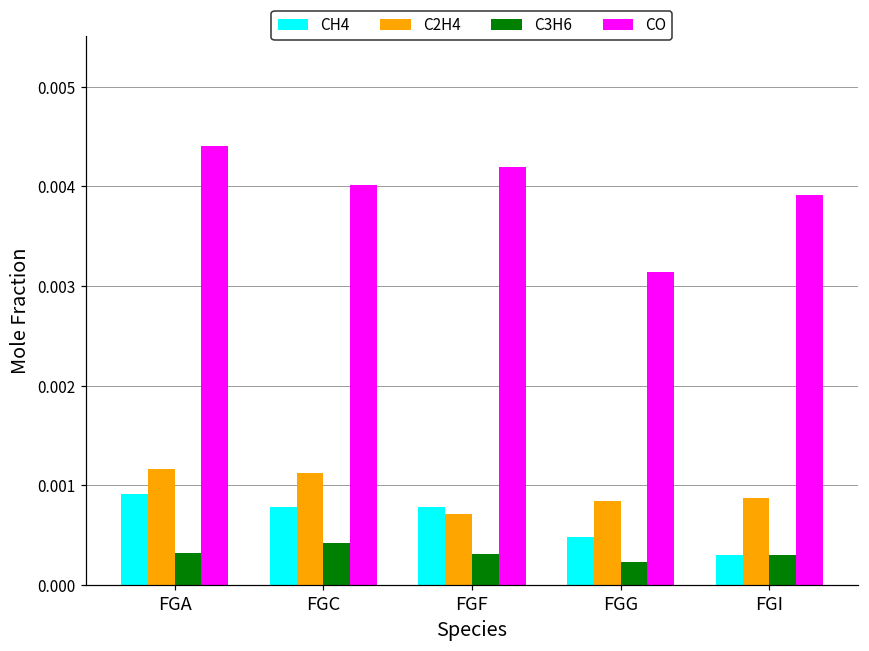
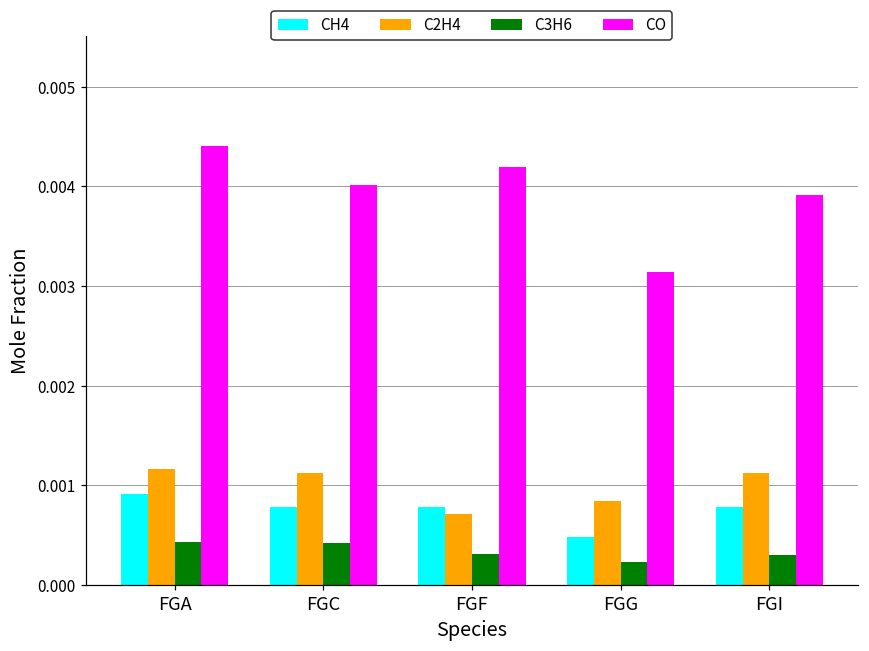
  {
    "CH4": {
      "FGA": 0.0009,
      "FGC": 0.0008,
      "FGF": 0.0008,
      "FGG": 0.0005,
-     "FGI": 0.0003
+     "FGI": 0.0008
    },
    "C2H4": {
      "FGA": 0.0012,
      "FGC": 0.0011,
      "FGF": 0.0007,
      "FGG": 0.0008,
-     "FGI": 0.0009
+     "FGI": 0.0011
    },
    "C3H6": {
-     "FGA": 0.0003,
+     "FGA": 0.0004,
      "FGC": 0.0004,
      "FGF": 0.0003,
      "FGG": 0.0002,
      "FGI": 0.0003
    },
    "CO": {
      "FGA": 0.0044,
      "FGC": 0.0040,
      "FGF": 0.0042,
      "FGG": 0.0031,
      "FGI": 0.0039
    }
  }
